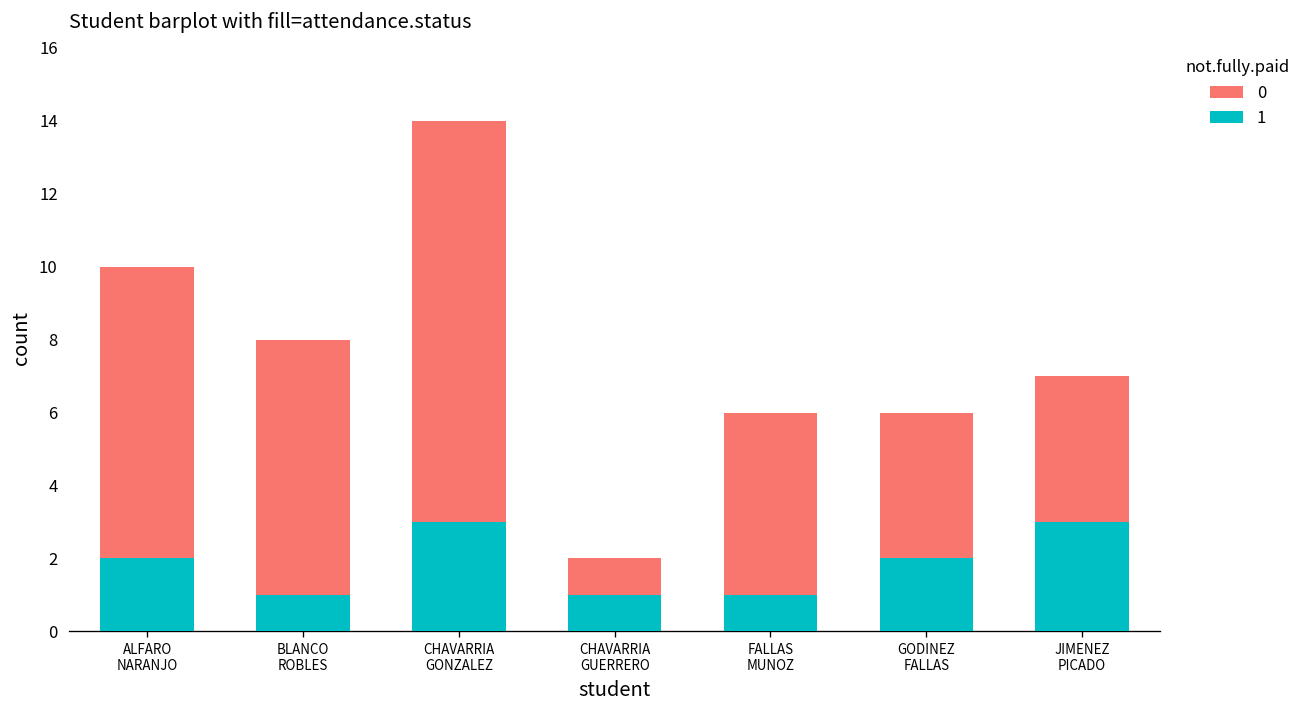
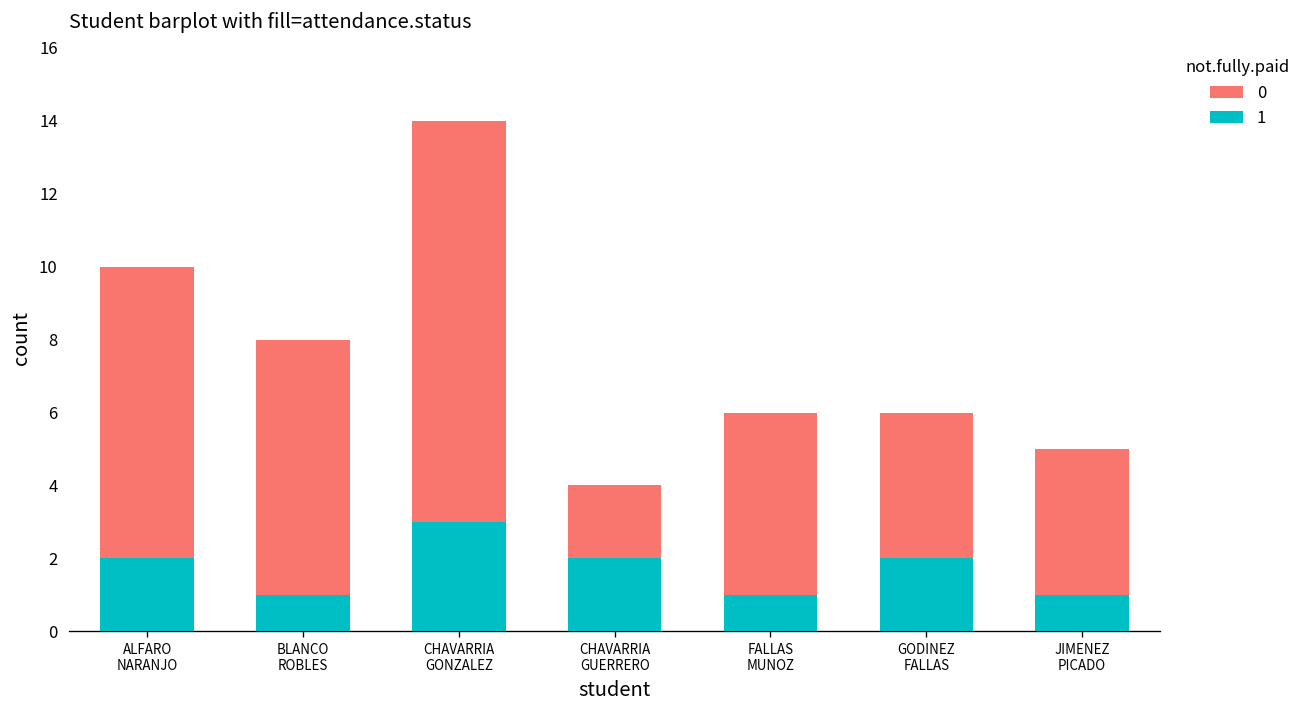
  {
    "1": {
      "ALFARO NARANJO": 2,
      "BLANCO ROBLES": 1,
      "CHAVARRIA GONZALEZ": 3,
-     "CHAVARRIA GUERRERO": 1,
+     "CHAVARRIA GUERRERO": 2,
      "FALLAS MUNOZ": 1,
      "GODINEZ FALLAS": 2,
-     "JIMENEZ PICADO": 3
+     "JIMENEZ PICADO": 1
    },
    "0": {
      "ALFARO NARANJO": 8,
      "BLANCO ROBLES": 7,
      "CHAVARRIA GONZALEZ": 11,
-     "CHAVARRIA GUERRERO": 1,
+     "CHAVARRIA GUERRERO": 2,
      "FALLAS MUNOZ": 5,
      "GODINEZ FALLAS": 4,
      "JIMENEZ PICADO": 4
    }
  }
